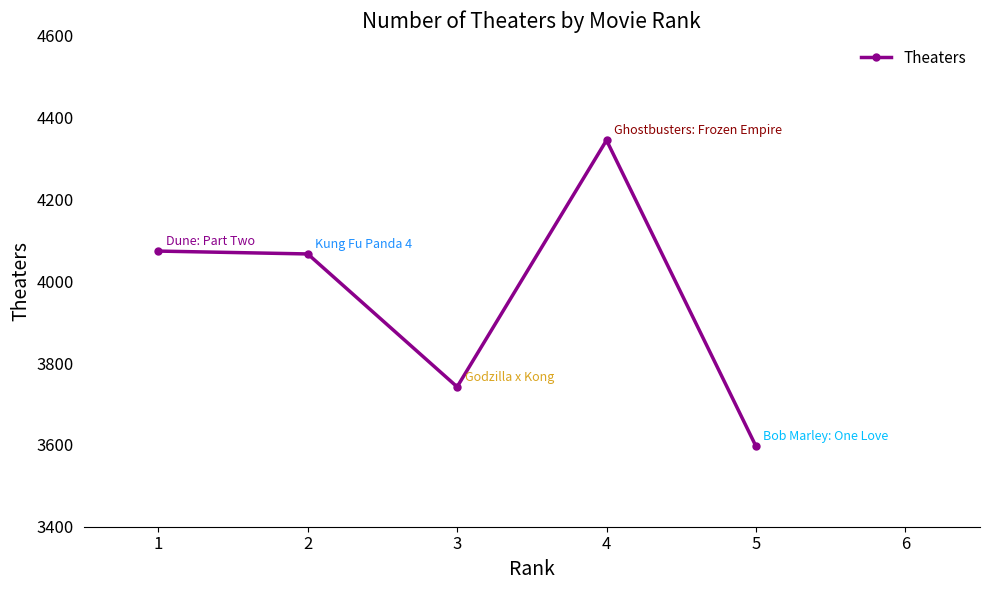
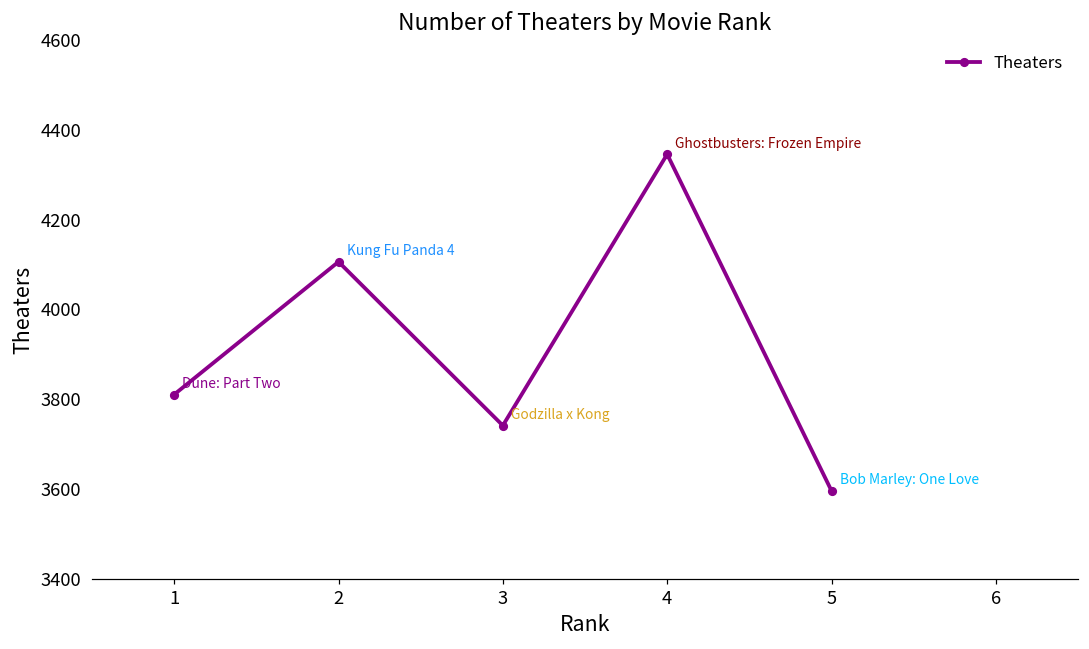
  {
-   "1": 4070,
-   "2": 4070,
+   "1": 3810,
+   "2": 4110,
    "3": 3740,
    "4": 4350,
    "5": 3600
  }
